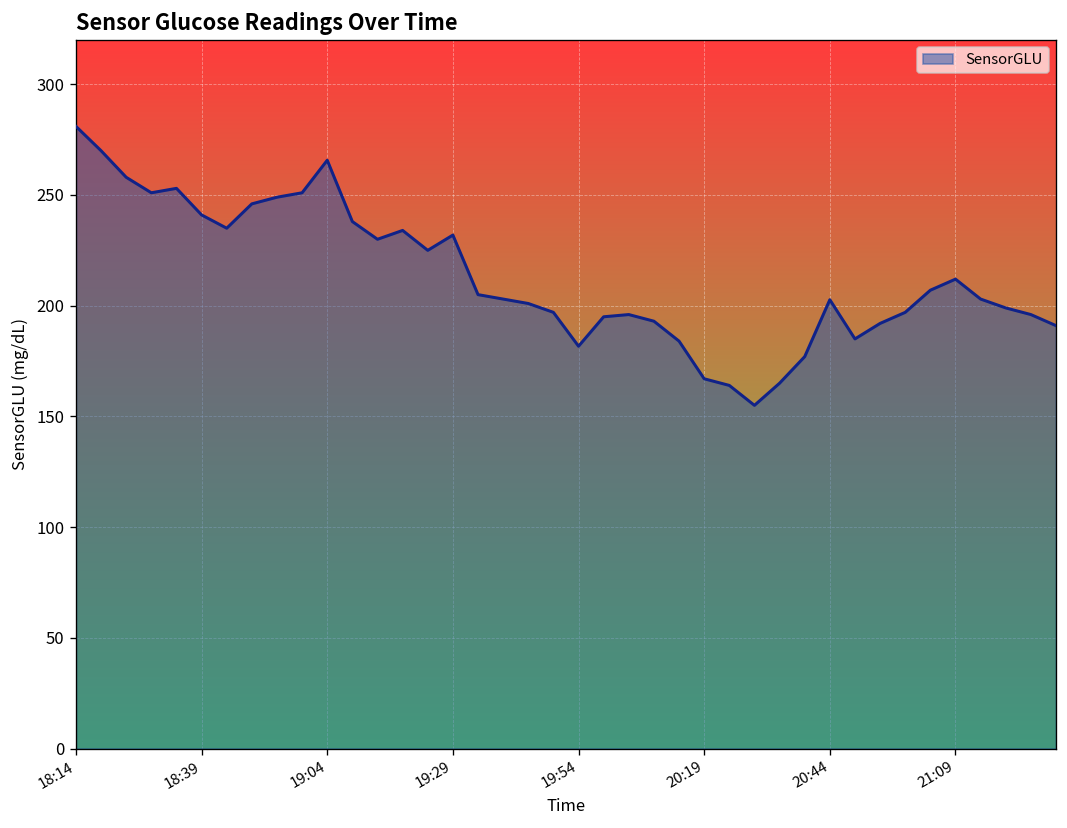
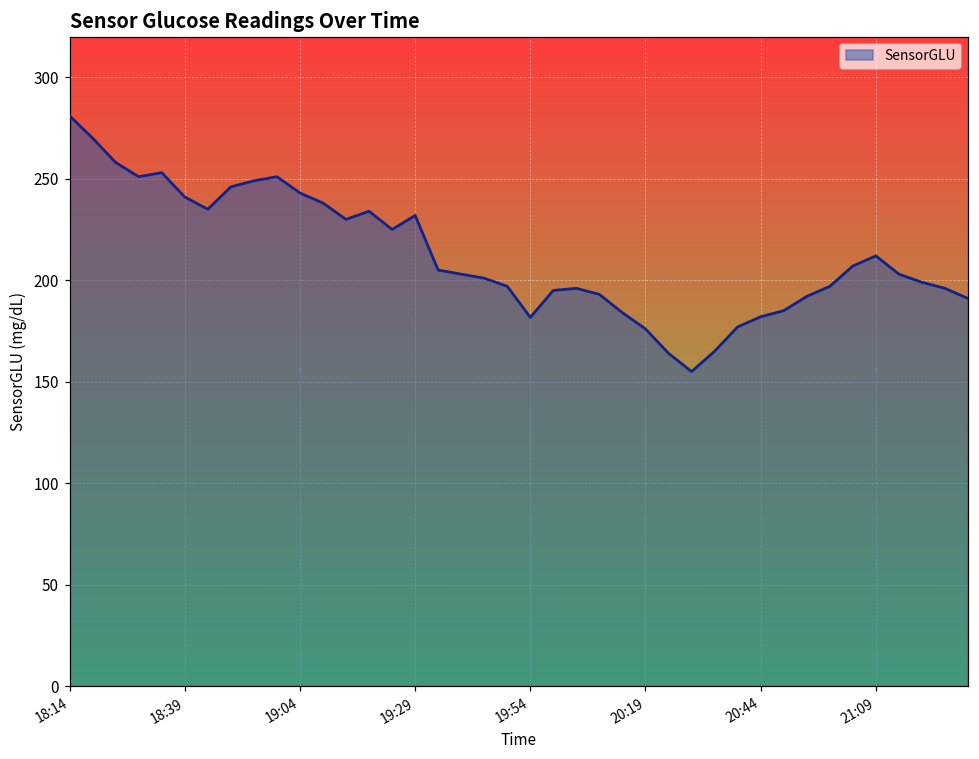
  {
    "18:14": 281,
    "18:39": 241,
-   "19:04": 266,
+   "19:04": 243,
    "19:29": 232,
    "19:54": 182,
-   "20:19": 167,
-   "20:44": 203,
+   "20:19": 176,
+   "20:44": 182,
    "21:09": 212
  }
